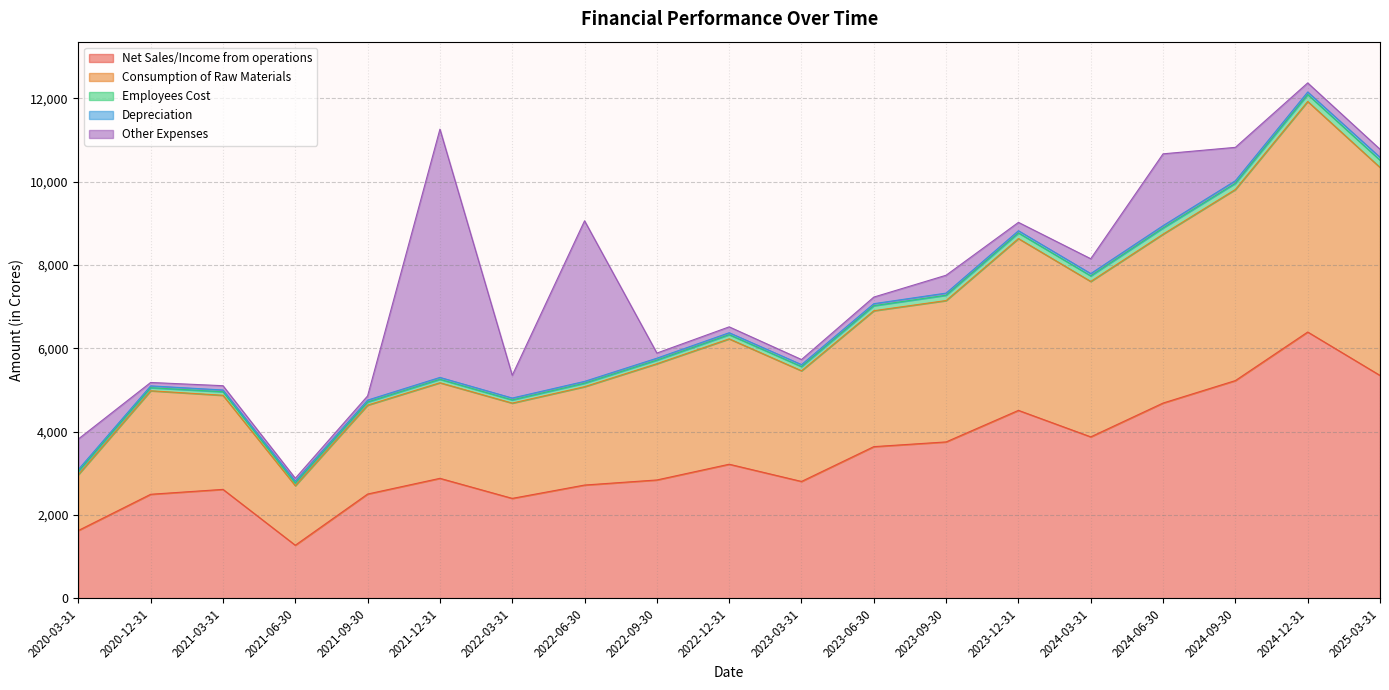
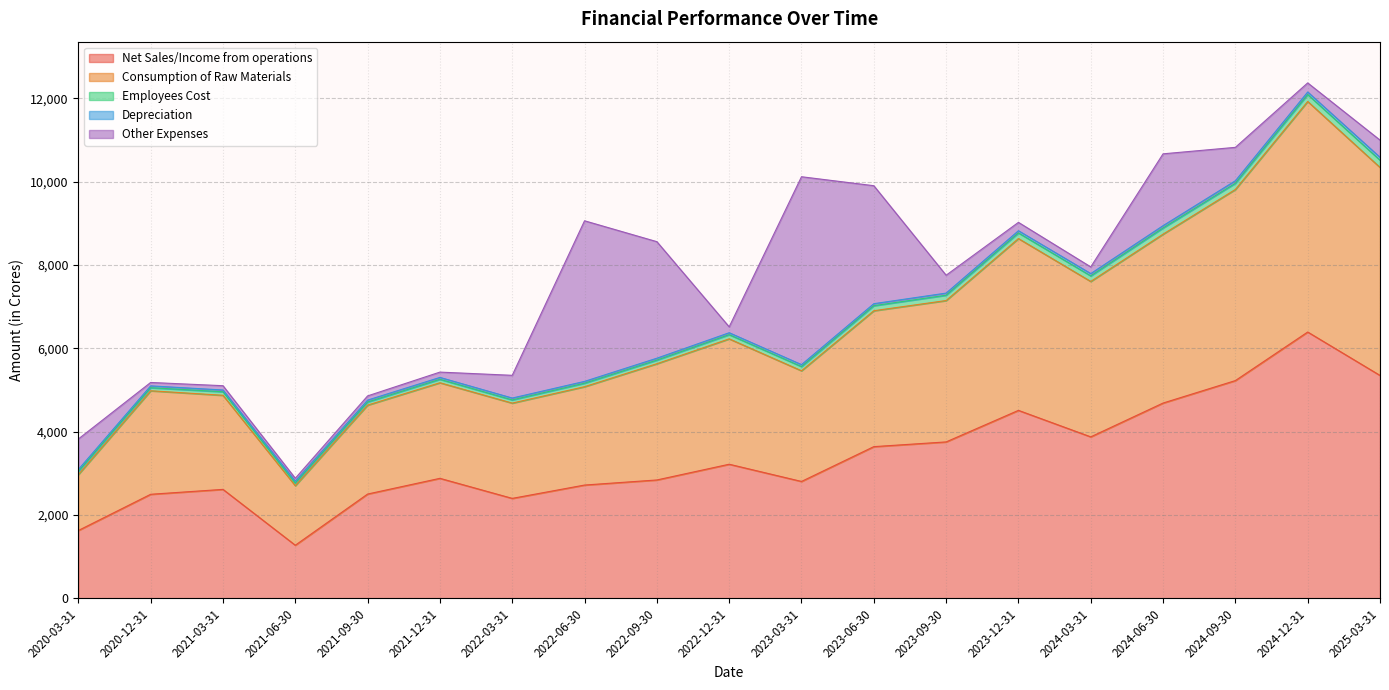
  {
    "Employees Cost": {
      "2024-09-30": "100",
      "2025-03-31": "200"
    },
    "Depreciation": {
      "2024-09-30": "100",
      "2025-03-31": "100"
    },
    "Other Expenses": {
      "2020-03-31": "700",
      "2020-12-31": "100",
      "2021-03-31": "100",
      "2021-06-30": "100",
      "2021-09-30": "100",
-     "2021-12-31": "6,000",
+     "2021-12-31": "100",
      "2022-03-31": "500",
      "2022-06-30": "3,900",
-     "2022-09-30": "100",
+     "2022-09-30": "2,800",
      "2022-12-31": "100",
-     "2023-03-31": "100",
-     "2023-06-30": "200",
+     "2023-03-31": "4,500",
+     "2023-06-30": "2,800",
      "2023-09-30": "400",
      "2023-12-31": "200",
-     "2024-03-31": "400",
+     "2024-03-31": "200",
      "2024-06-30": "1,700",
      "2024-09-30": "800",
      "2024-12-31": "200",
-     "2025-03-31": "200"
+     "2025-03-31": "400"
    }
  }
